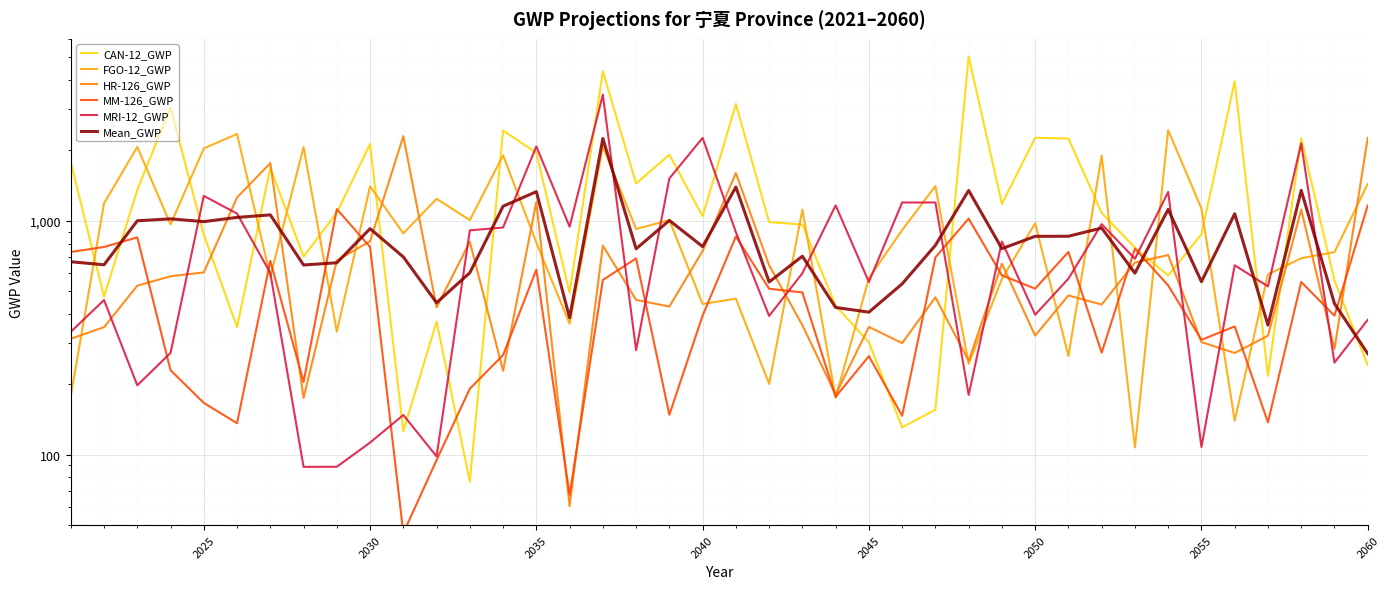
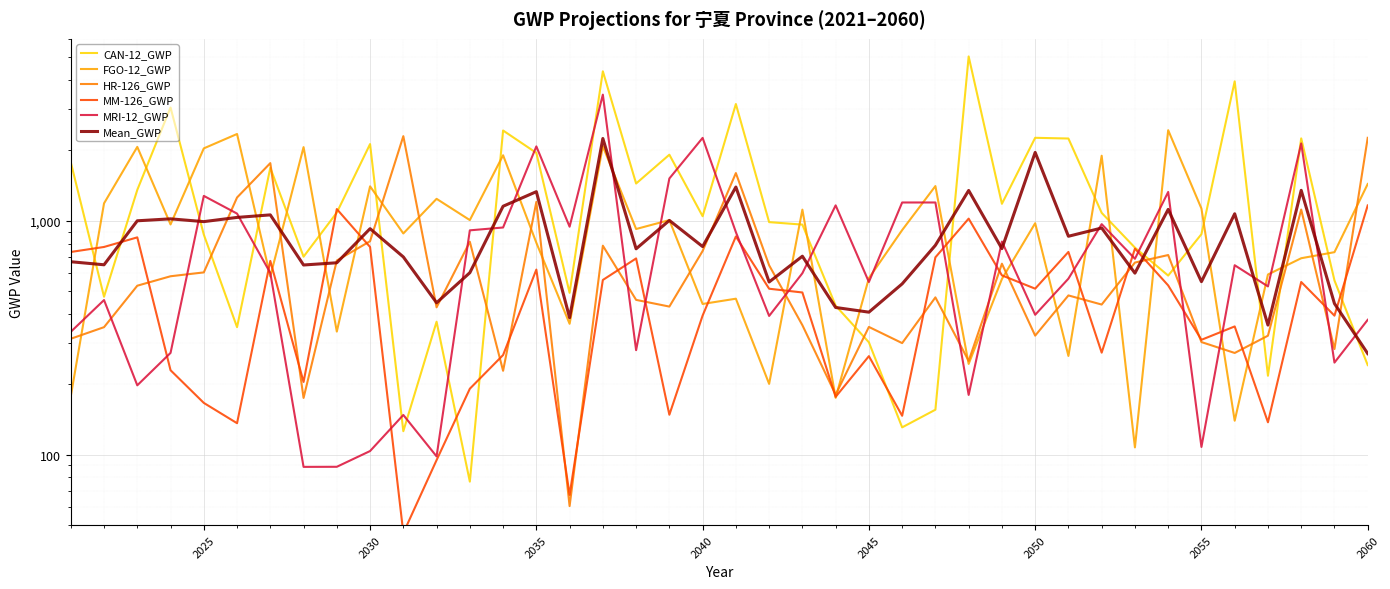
  {
    "MRI-12_GWP": {
      "2025": "1,300",
-     "2030": "110",
+     "2030": "100",
      "2035": "2,100",
      "2040": "2,300",
      "2045": "550",
      "2050": "400",
      "2055": "110",
      "2060": "380"
    },
    "Mean_GWP": {
      "2025": "990",
      "2030": "930",
      "2035": "1,300",
      "2040": "780",
      "2045": "410",
-     "2050": "860",
+     "2050": "2,000",
      "2055": "550",
      "2060": "270"
    }
  }
